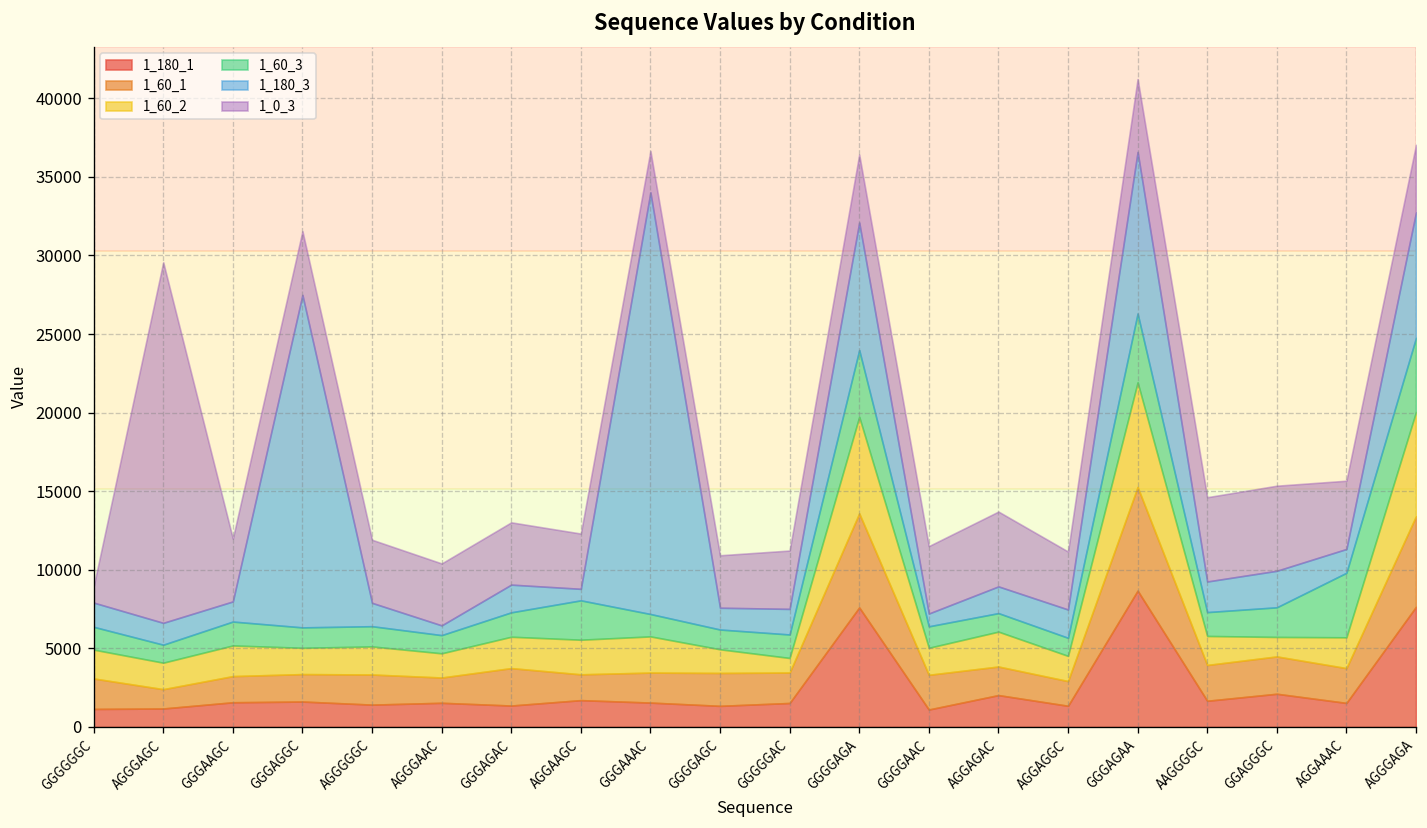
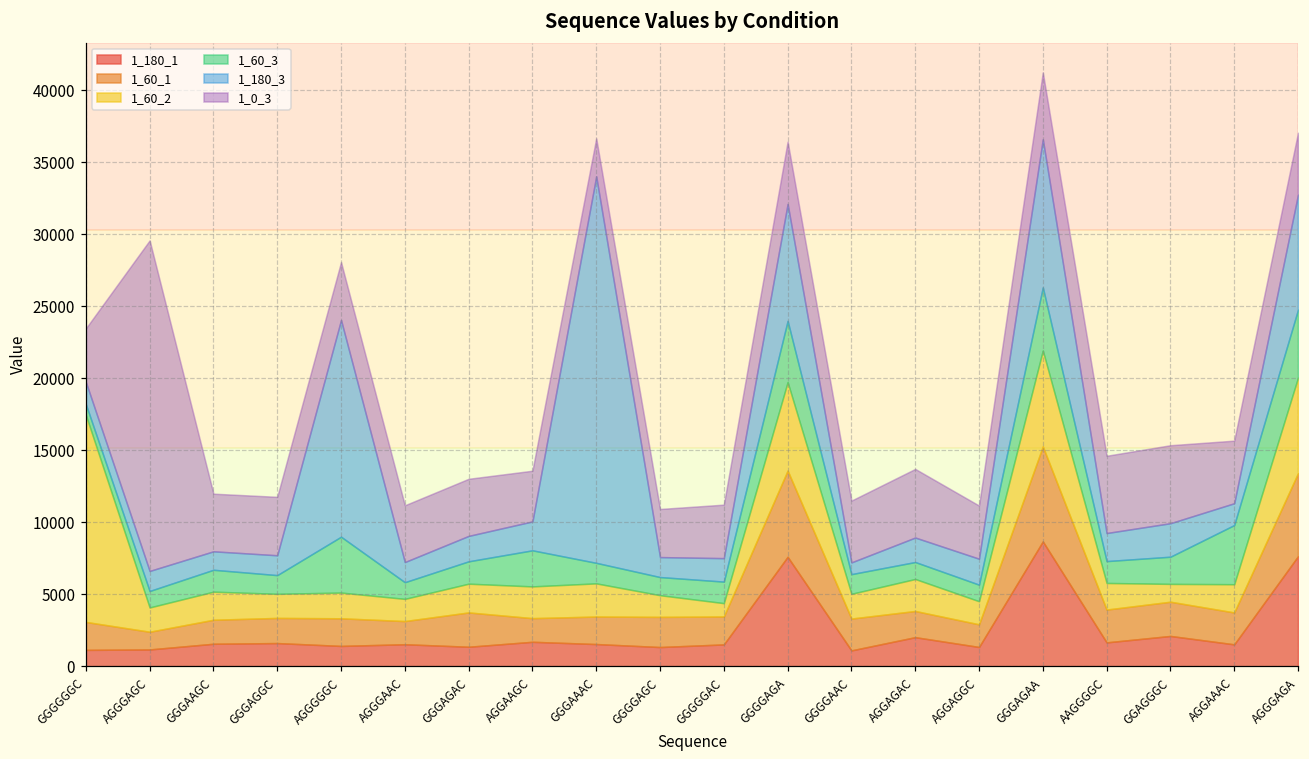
  {
    "1_60_2": {
-     "GGGGGGC": 1800,
+     "GGGGGGC": 14400,
      "AGGGAGC": 1700,
      "GGGAAGC": 2000,
      "GGGAGGC": 1700,
      "AGGGGGC": 1800,
      "AGGGAAC": 1500,
      "GGGAGAC": 2000,
      "AGGAAGC": 2200,
      "GGGAAAC": 2300,
      "GGGGAGC": 1500,
      "GGGGGAC": 900,
      "GGGGAGA": 6100,
      "GGGGAAC": 1700,
      "AGGAGAC": 2200,
      "AGGAGGC": 1600,
      "GGGAGAA": 6700,
      "AAGGGGC": 1800,
      "GGAGGGC": 1200,
      "AGGAAAC": 2000,
      "AGGGAGA": 6600
    },
    "1_60_3": {
-     "GGGGGGC": 1500,
+     "GGGGGGC": 700,
      "AGGGAGC": 1100,
      "GGGAAGC": 1500,
      "GGGAGGC": 1300,
-     "AGGGGGC": 1300,
+     "AGGGGGC": 3900,
      "AGGGAAC": 1200,
      "GGGAGAC": 1600,
      "AGGAAGC": 2500,
      "GGGAAAC": 1400,
      "GGGGAGC": 1300,
      "GGGGGAC": 1500,
      "GGGGAGA": 4200,
      "GGGGAAC": 1400,
      "AGGAGAC": 1200,
      "AGGAGGC": 1200,
      "GGGAGAA": 4400,
      "AAGGGGC": 1500,
      "GGAGGGC": 1900,
      "AGGAAAC": 4100,
      "AGGGAGA": 4700
    },
    "1_180_3": {
      "GGGGGGC": 1500,
      "AGGGAGC": 1400,
      "GGGAAGC": 1300,
-     "GGGAGGC": 21200,
-     "AGGGGGC": 1500,
-     "AGGGAAC": 600,
+     "GGGAGGC": 1400,
+     "AGGGGGC": 15000,
+     "AGGGAAC": 1400,
      "GGGAGAC": 1800,
-     "AGGAAGC": 700,
+     "AGGAAGC": 2000,
      "GGGAAAC": 26800,
      "GGGGAGC": 1400,
      "GGGGGAC": 1600,
      "GGGGAGA": 8100,
      "GGGGAAC": 800,
      "AGGAGAC": 1700,
      "AGGAGGC": 1800,
      "GGGAGAA": 10300,
      "AAGGGGC": 1900,
      "GGAGGGC": 2300,
      "AGGAAAC": 1500,
      "AGGGAGA": 8000
    },
    "1_0_3": {
-     "GGGGGGC": 1000,
+     "GGGGGGC": 3700,
      "AGGGAGC": 22900,
      "GGGAAGC": 4000,
      "GGGAGGC": 4100,
      "AGGGGGC": 4000,
      "AGGGAAC": 3900,
      "GGGAGAC": 4000,
      "AGGAAGC": 3500,
      "GGGAAAC": 2600,
      "GGGGAGC": 3300,
      "GGGGGAC": 3700,
      "GGGGAGA": 4300,
      "GGGGAAC": 4300,
      "AGGAGAC": 4800,
      "AGGAGGC": 3700,
      "GGGAGAA": 4600,
      "AAGGGGC": 5400,
      "GGAGGGC": 5400,
      "AGGAAAC": 4300,
      "AGGGAGA": 4300
    }
  }
